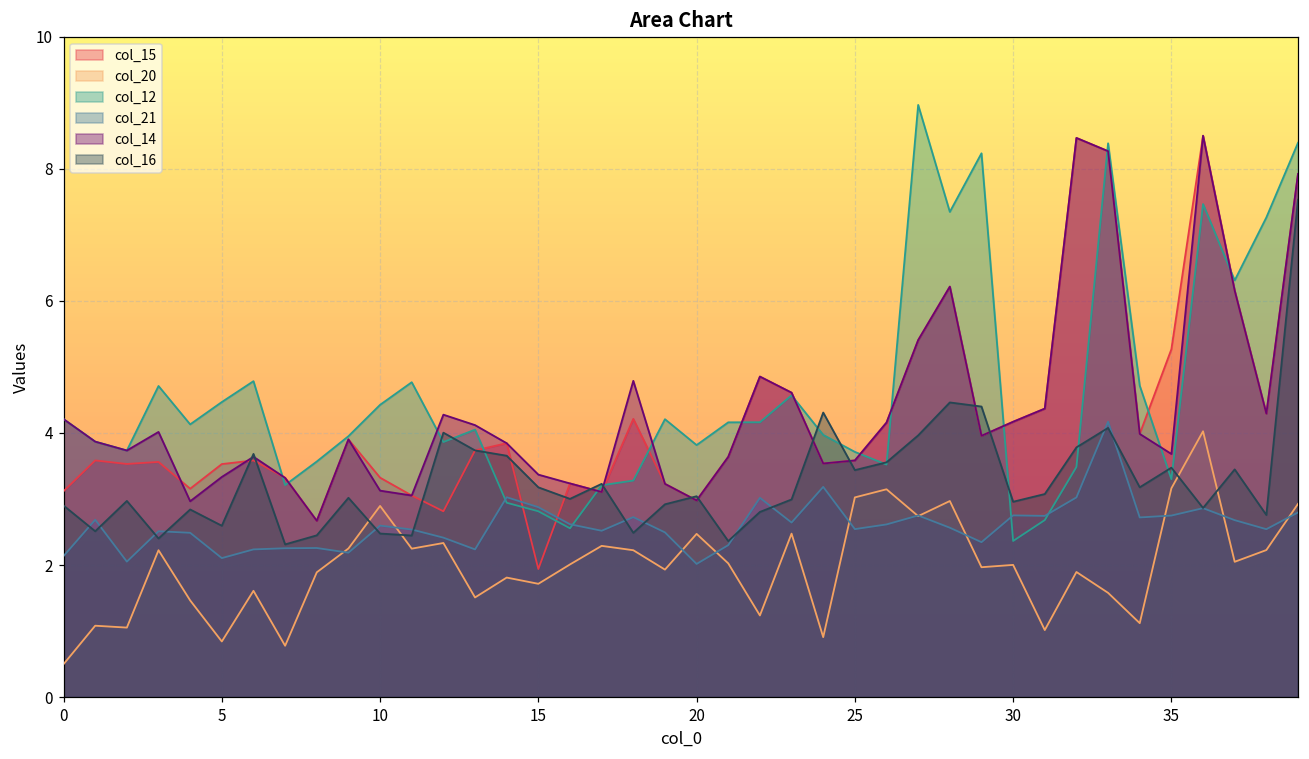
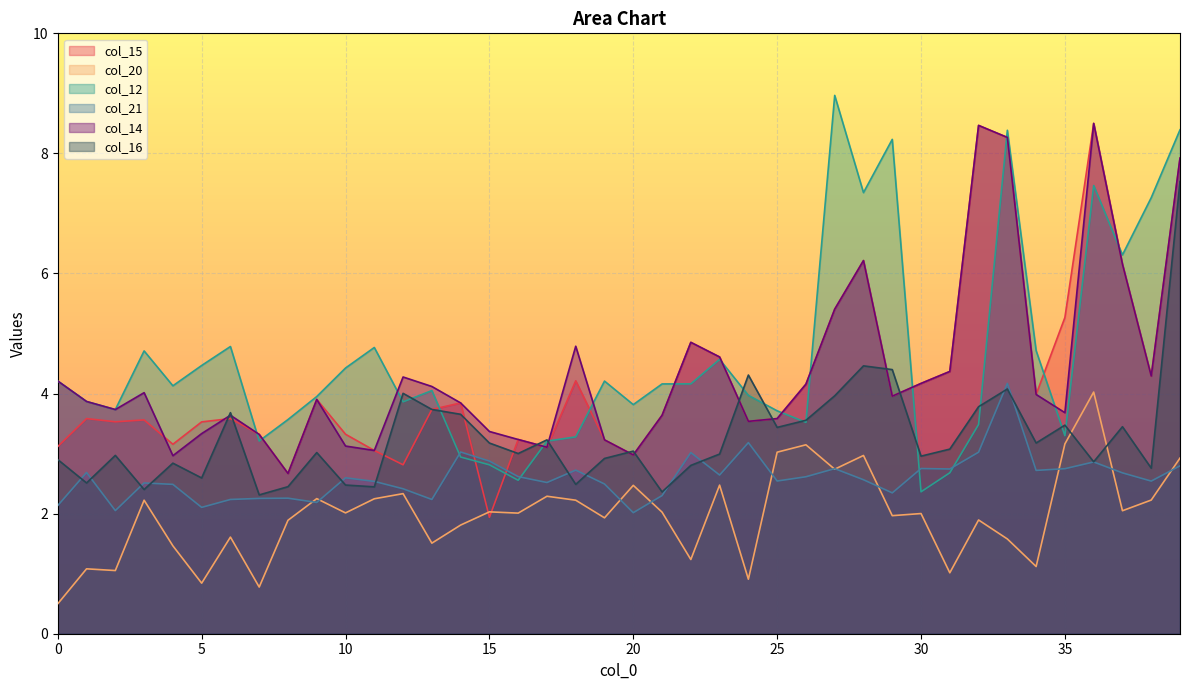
  {
    "col_15": {
      "0": 3.1,
      "5": 3.5,
      "10": 3.3,
      "15": 1.9,
      "35": 5.3
    },
    "col_20": {
      "0": 0.5,
      "5": 0.8,
-     "10": 2.9,
-     "15": 1.7,
+     "10": 2.0,
+     "15": 2.0,
      "20": 2.5,
      "25": 3.0,
      "30": 2.0,
      "35": 3.2
    }
  }
